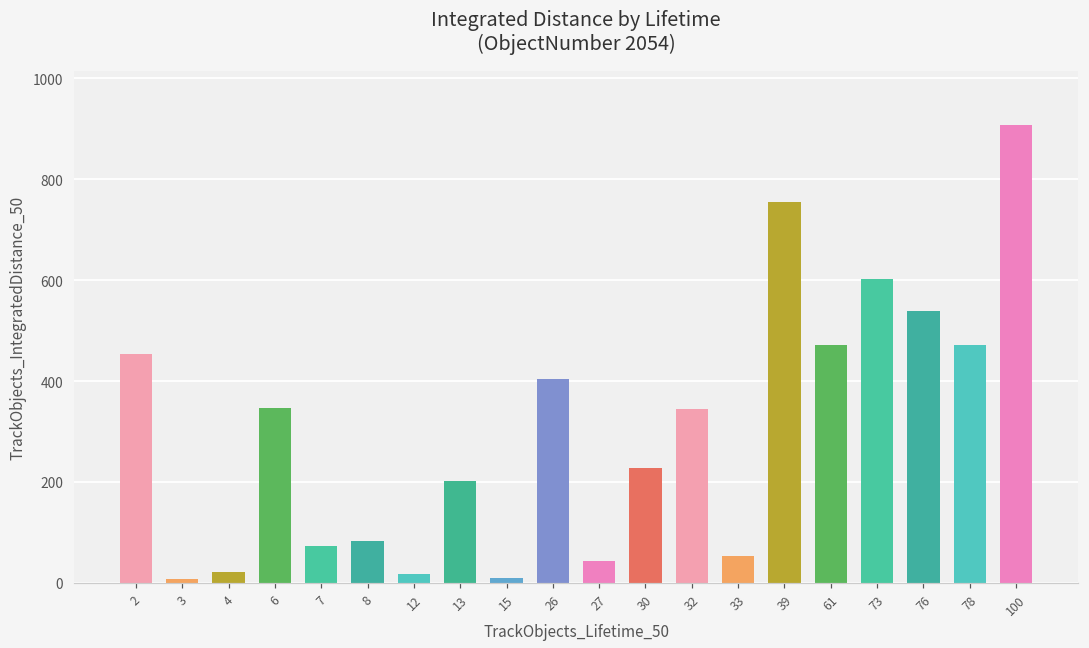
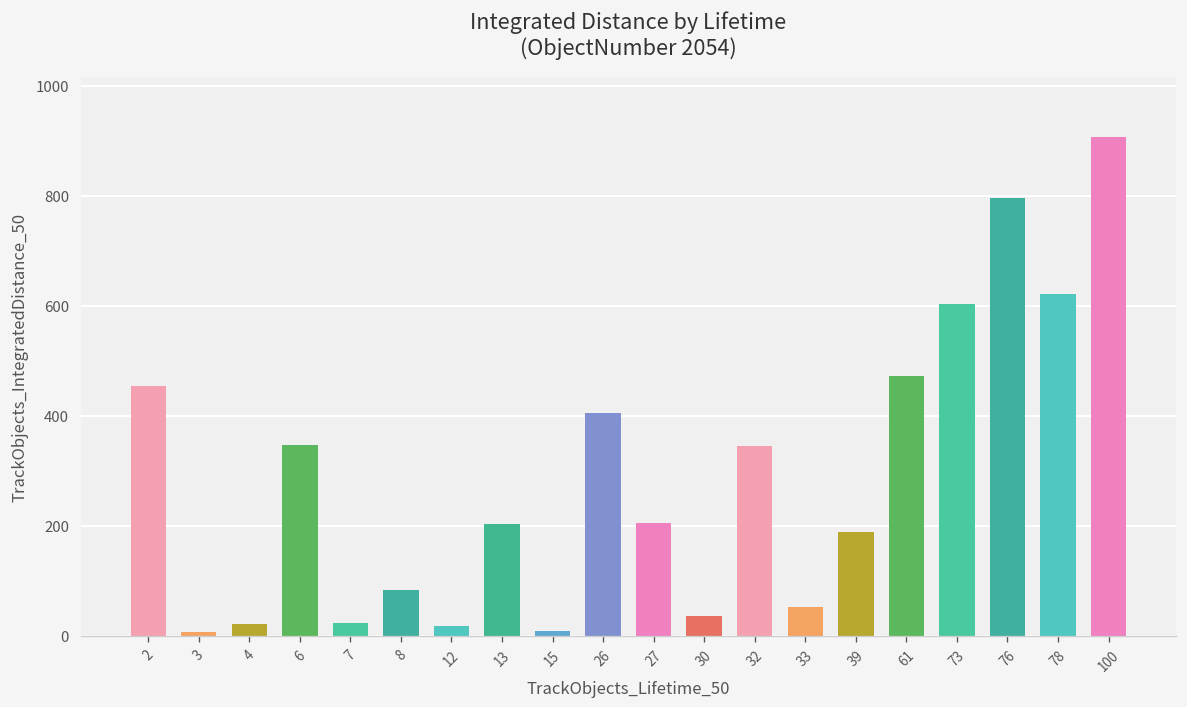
  {
    "2": 450,
    "3": 10,
    "4": 20,
    "6": 350,
-   "7": 70,
+   "7": 20,
    "8": 80,
    "12": 20,
    "13": 200,
    "15": 10,
    "26": 400,
-   "27": 40,
-   "30": 230,
+   "27": 200,
+   "30": 40,
    "32": 340,
    "33": 50,
-   "39": 760,
+   "39": 190,
    "61": 470,
    "73": 600,
-   "76": 540,
-   "78": 470,
+   "76": 800,
+   "78": 620,
    "100": 910
  }
